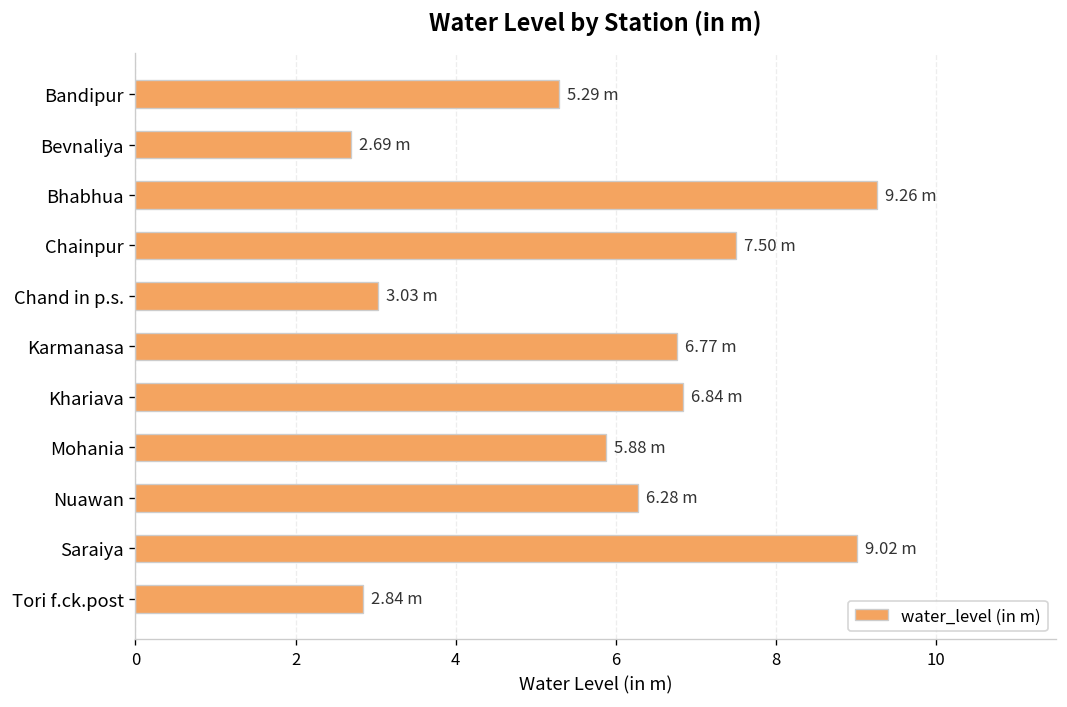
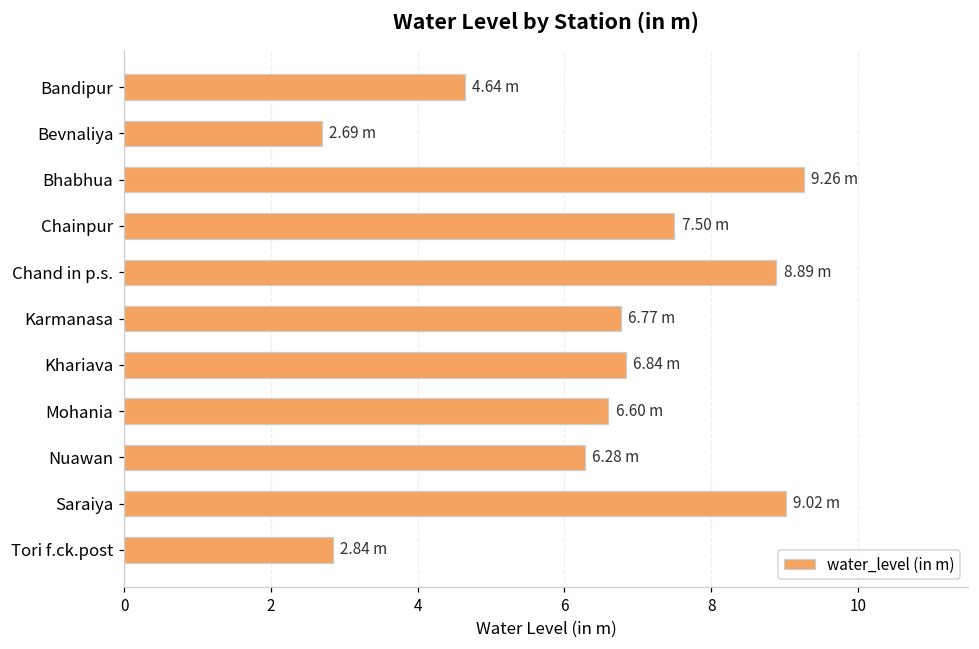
  {
-   "Bandipur": 5.29,
+   "Bandipur": 4.64,
    "Bevnaliya": 2.69,
    "Bhabhua": 9.26,
    "Chainpur": 7.50,
-   "Chand in p.s.": 3.03,
+   "Chand in p.s.": 8.89,
    "Karmanasa": 6.77,
    "Khariava": 6.84,
-   "Mohania": 5.88,
+   "Mohania": 6.60,
    "Nuawan": 6.28,
    "Saraiya": 9.02,
    "Tori f.ck.post": 2.84
  }
